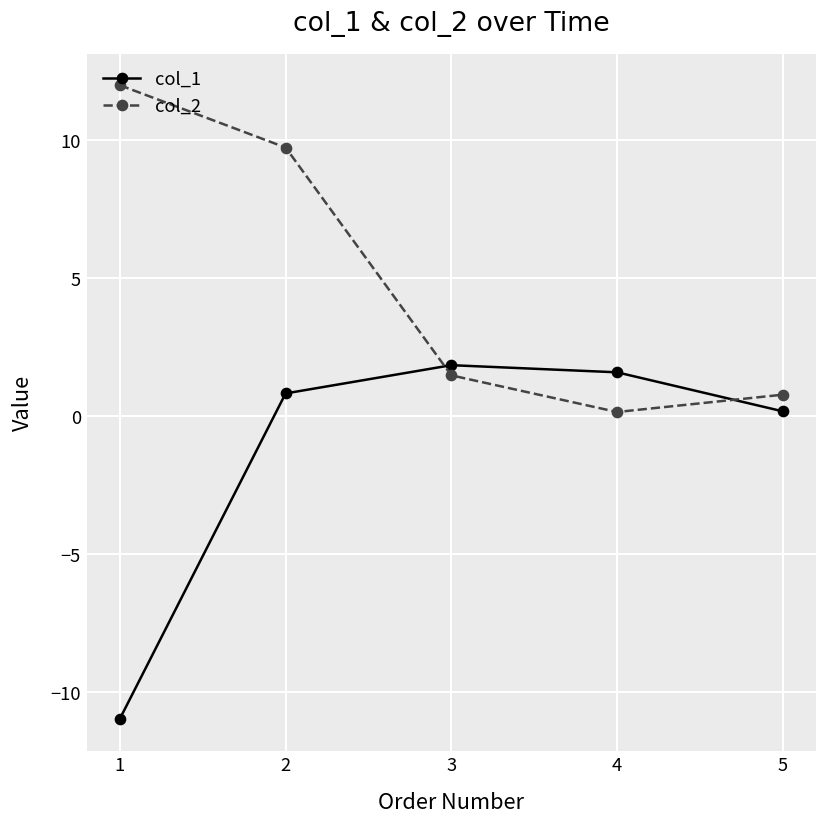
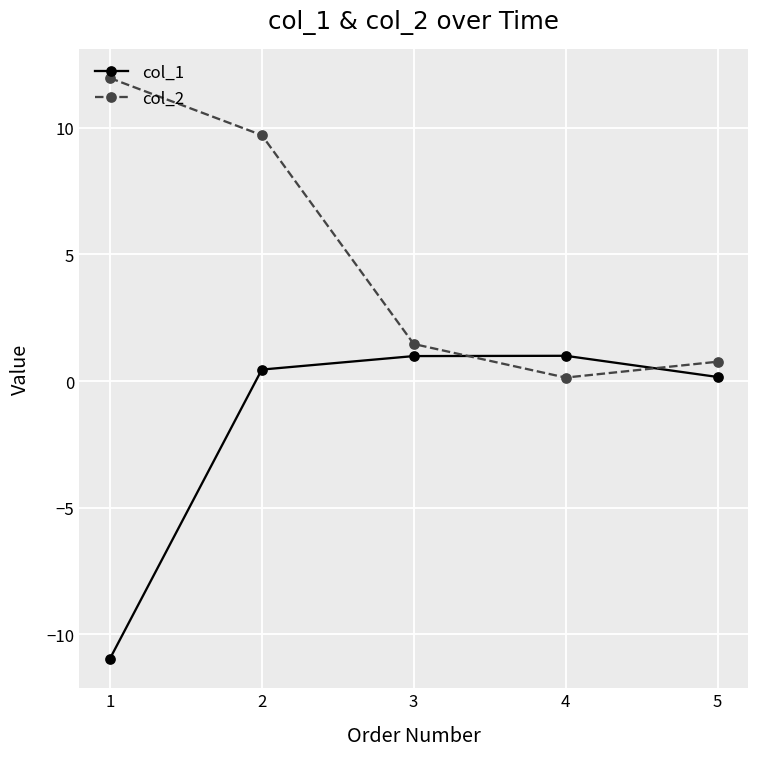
  {
    "col_1": {
      "1": -11.0,
-     "2": 0.8,
-     "3": 1.8,
-     "4": 1.6,
+     "2": 0.5,
+     "3": 1.0,
+     "4": 1.0,
      "5": 0.2
    },
    "col_2": {
      "1": 12.0,
      "2": 9.7,
      "3": 1.5,
      "4": 0.1,
      "5": 0.8
    }
  }
